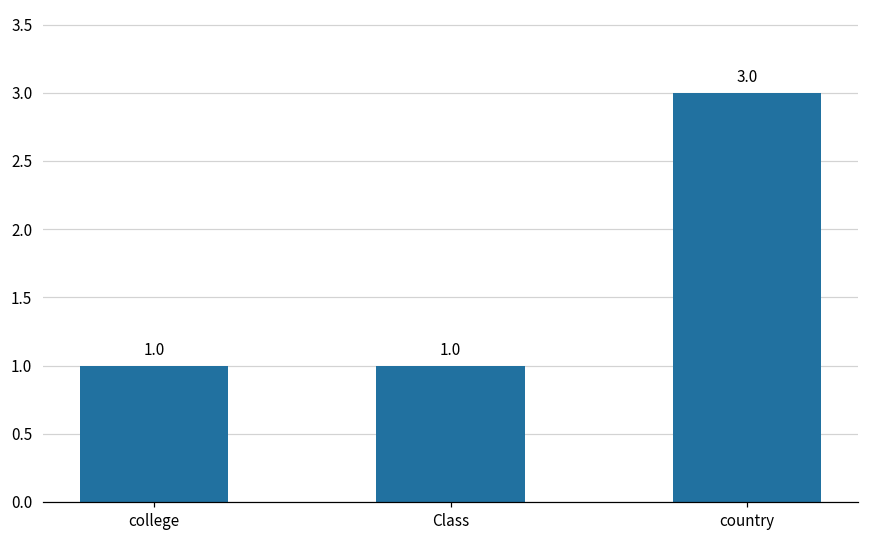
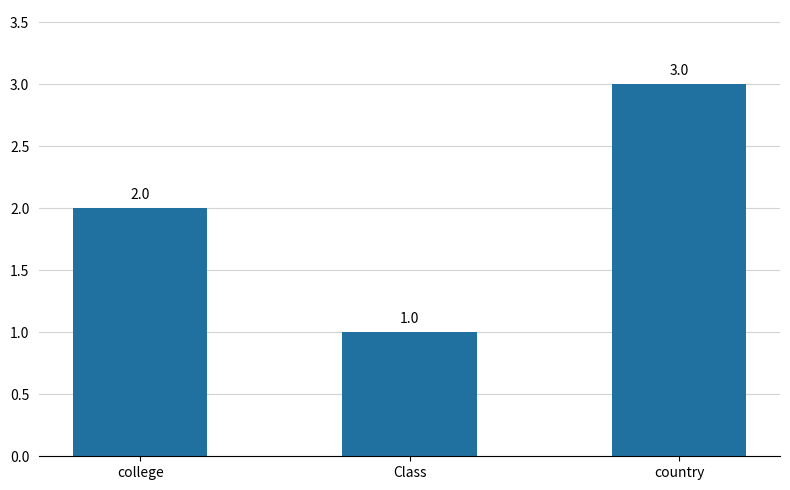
  {
-   "college": 1.0,
+   "college": 2.0,
    "Class": 1.0,
    "country": 3.0
  }
